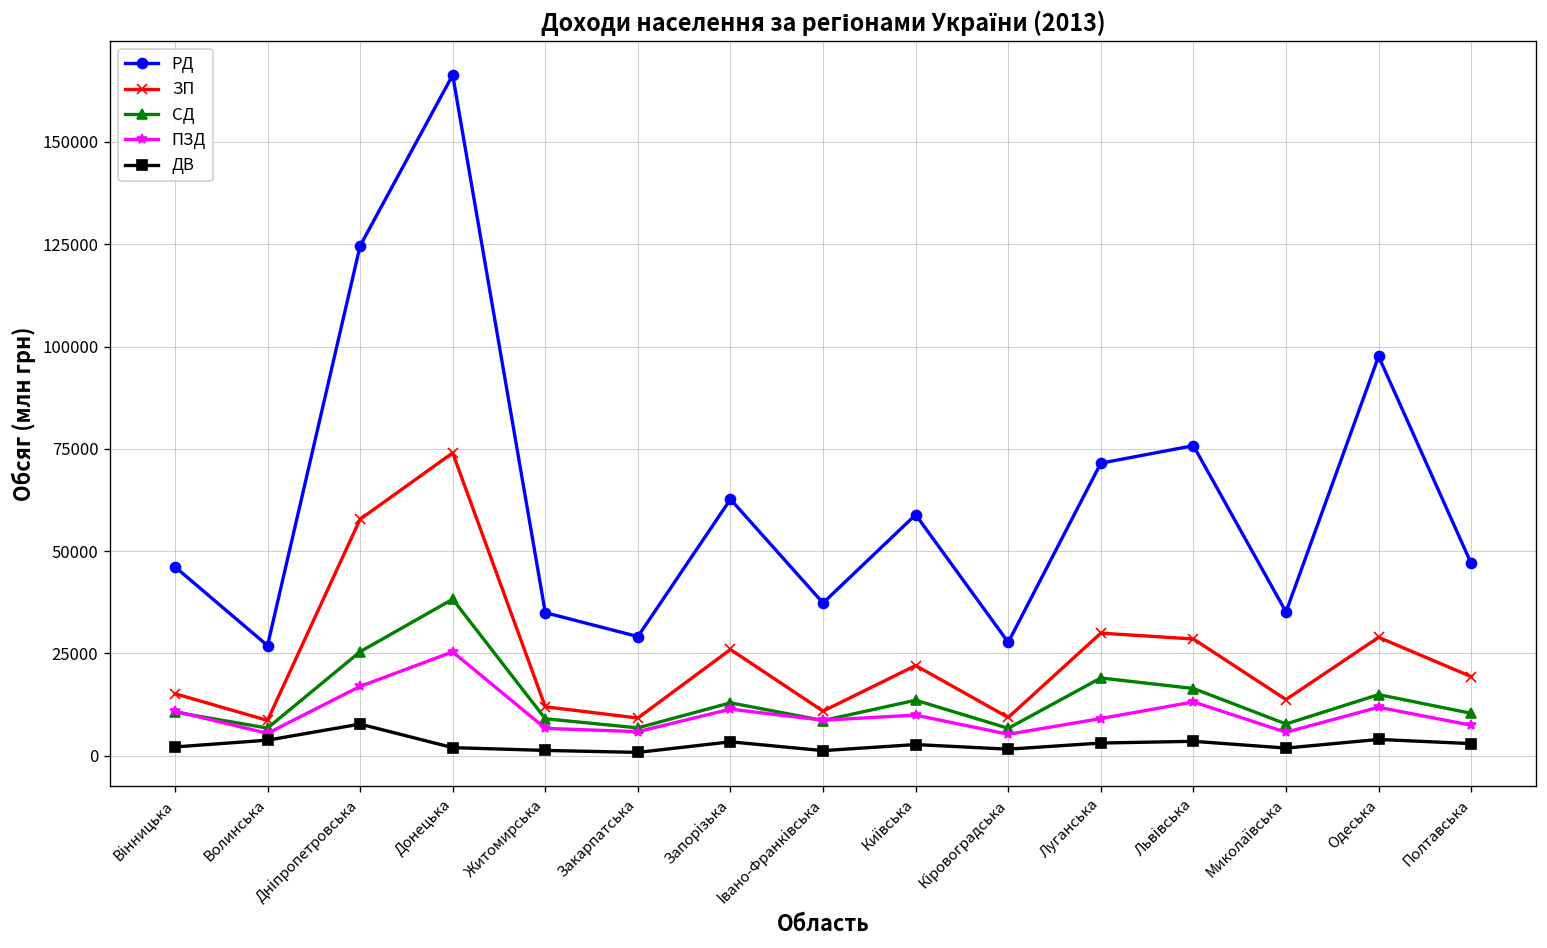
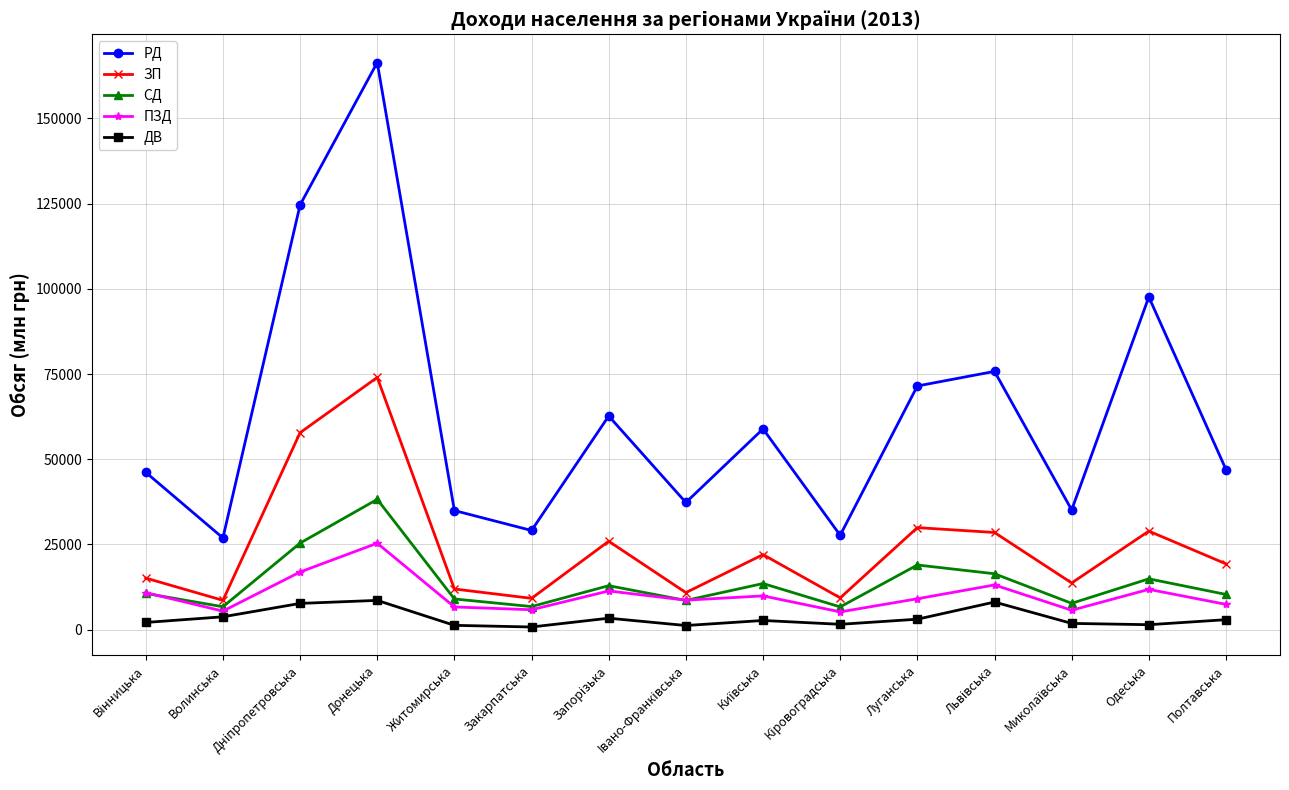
  {
    "РД": {
      "Вінницька": 46000,
      "Волинська": 27000,
      "Дніпропетровська": 125000,
      "Донецька": 166000,
      "Житомирська": 35000,
      "Закарпатська": 29000,
      "Запорізька": 63000,
      "Івано-Франківська": 37000,
      "Київська": 59000,
      "Кіровоградська": 28000,
      "Луганська": 71000,
      "Львівська": 76000,
      "Миколаївська": 35000,
      "Одеська": 98000,
      "Полтавська": 47000
    },
    "ЗП": {
      "Вінницька": 15000,
      "Волинська": 9000,
      "Дніпропетровська": 58000,
      "Донецька": 74000,
      "Житомирська": 12000,
      "Закарпатська": 9000,
      "Запорізька": 26000,
      "Івано-Франківська": 11000,
      "Київська": 22000,
      "Кіровоградська": 9000,
      "Луганська": 30000,
      "Львівська": 29000,
      "Миколаївська": 14000,
      "Одеська": 29000,
      "Полтавська": 19000
    },
    "СД": {
      "Волинська": 7000,
      "Дніпропетровська": 25000,
      "Донецька": 38000,
      "Житомирська": 9000,
      "Закарпатська": 7000,
      "Запорізька": 13000,
      "Київська": 14000,
      "Кіровоградська": 7000,
      "Луганська": 19000,
      "Львівська": 16000,
      "Миколаївська": 8000,
      "Одеська": 15000,
      "Полтавська": 10000
    },
    "ПЗД": {
      "Волинська": 5000,
      "Дніпропетровська": 17000,
      "Донецька": 25000,
      "Житомирська": 7000,
      "Закарпатська": 6000,
      "Запорізька": 11000,
      "Київська": 10000,
      "Кіровоградська": 5000,
      "Луганська": 9000,
      "Львівська": 13000,
      "Миколаївська": 6000,
      "Одеська": 12000,
      "Полтавська": 7000
    },
    "ДВ": {
      "Вінницька": 2000,
      "Волинська": 4000,
      "Дніпропетровська": 8000,
-     "Донецька": 2000,
+     "Донецька": 9000,
      "Житомирська": 1000,
      "Закарпатська": 1000,
      "Запорізька": 3000,
      "Івано-Франківська": 1000,
      "Київська": 3000,
      "Кіровоградська": 2000,
      "Луганська": 3000,
-     "Львівська": 3000,
+     "Львівська": 8000,
      "Миколаївська": 2000,
-     "Одеська": 4000,
+     "Одеська": 1000,
      "Полтавська": 3000
    }
  }
